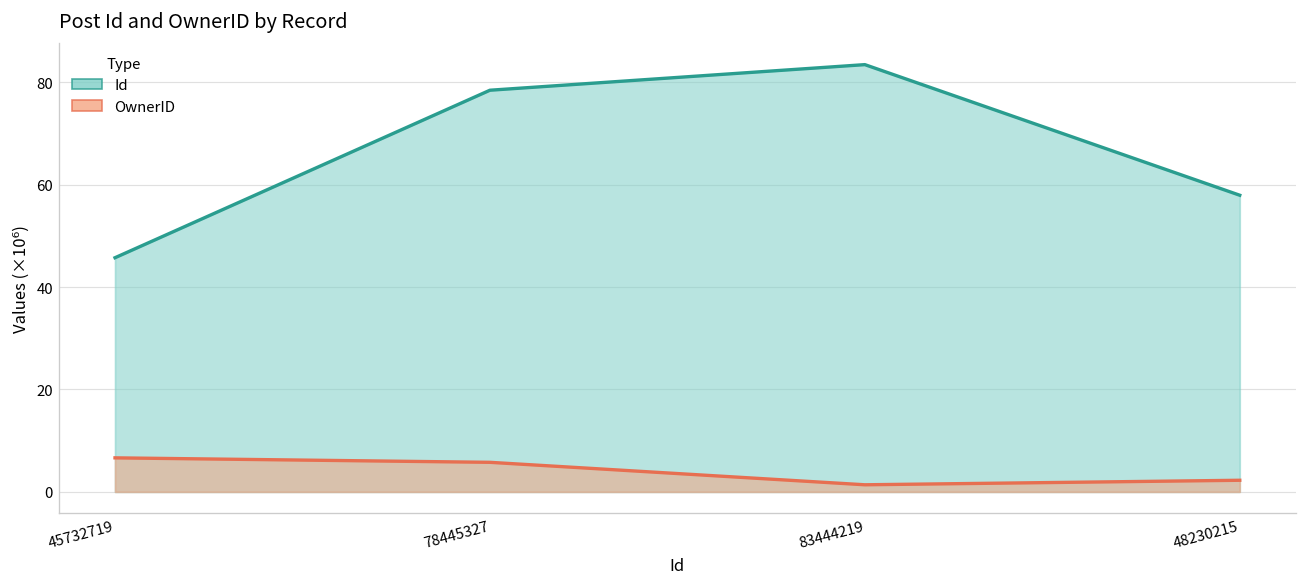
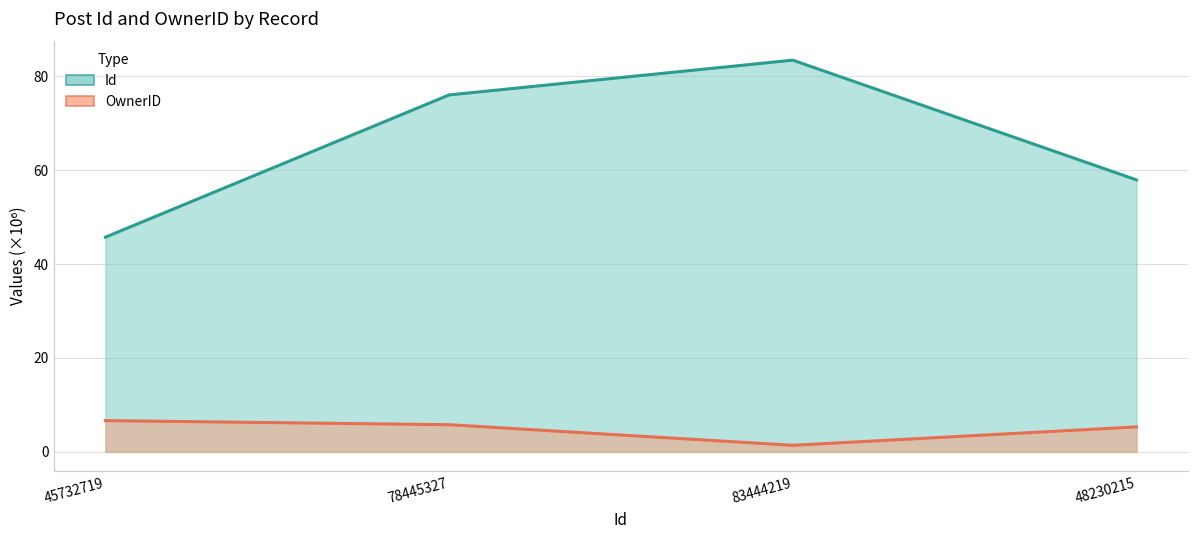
  {
    "Id": {
      "45732719": 46,
-     "78445327": 78,
+     "78445327": 76,
      "83444219": 83,
      "48230215": 58
    },
    "OwnerID": {
      "45732719": 7,
      "78445327": 6,
      "83444219": 1,
-     "48230215": 2
+     "48230215": 5
    }
  }
